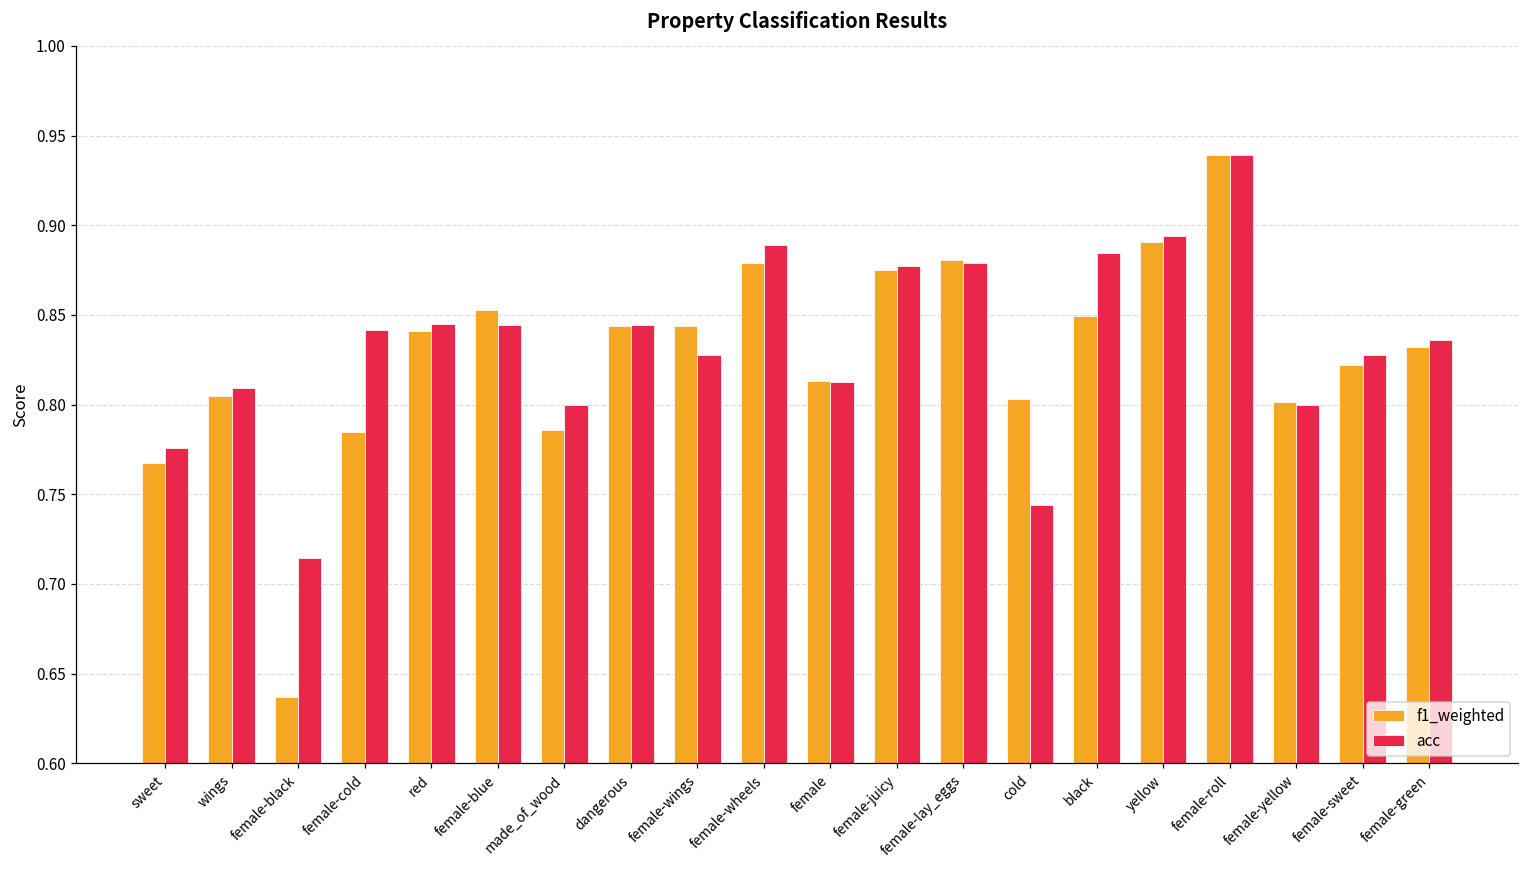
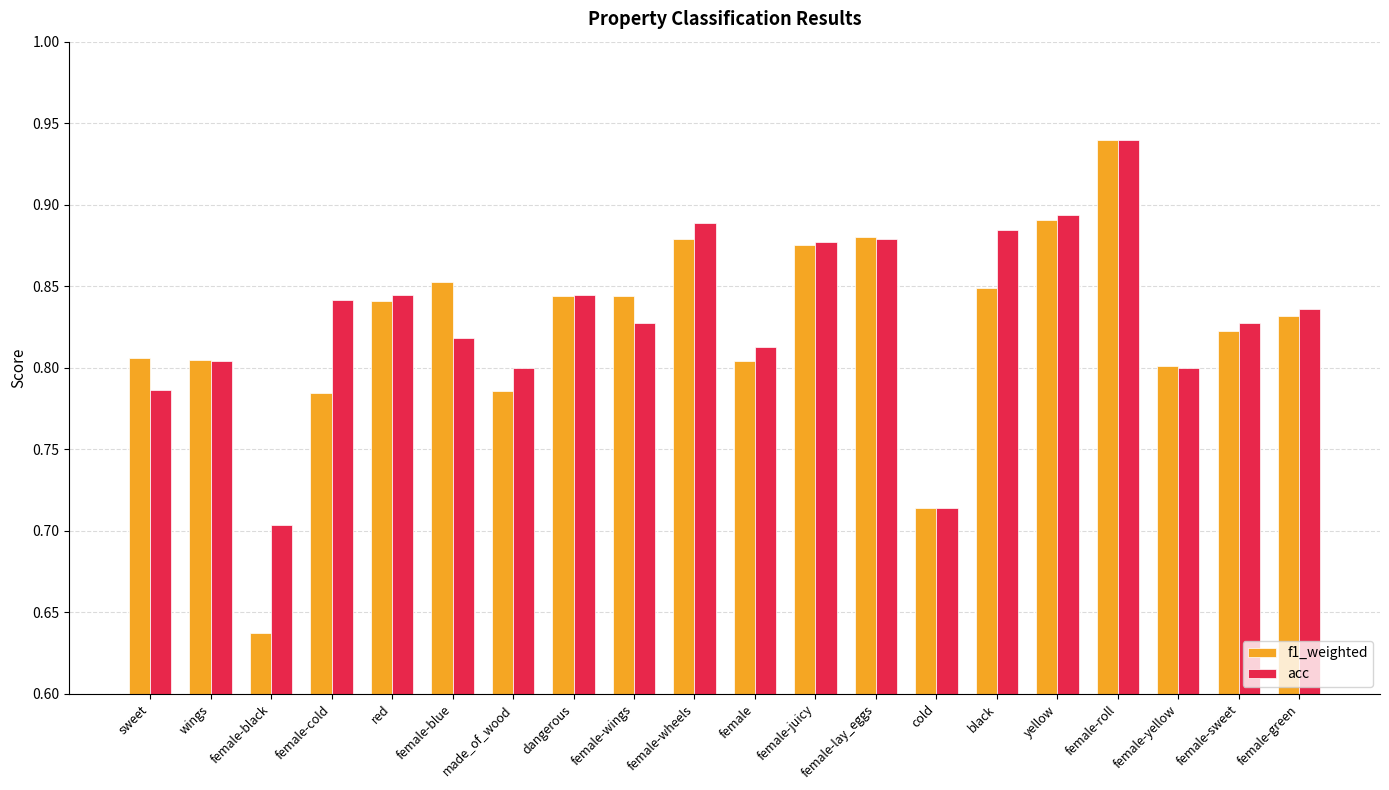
  {
    "f1_weighted": {
-     "sweet": 0.767,
+     "sweet": 0.806,
      "wings": 0.805,
      "female-black": 0.637,
      "female-cold": 0.785,
      "red": 0.841,
      "female-blue": 0.853,
      "made_of_wood": 0.786,
      "dangerous": 0.844,
      "female-wings": 0.844,
      "female-wheels": 0.879,
-     "female": 0.813,
+     "female": 0.804,
      "female-juicy": 0.875,
      "female-lay_eggs": 0.880,
-     "cold": 0.803,
+     "cold": 0.714,
      "black": 0.849,
      "yellow": 0.891,
      "female-roll": 0.939,
      "female-yellow": 0.801,
      "female-sweet": 0.822,
      "female-green": 0.832
    },
    "acc": {
-     "sweet": 0.776,
-     "wings": 0.809,
-     "female-black": 0.714,
+     "sweet": 0.786,
+     "wings": 0.804,
+     "female-black": 0.704,
      "female-cold": 0.842,
      "red": 0.845,
-     "female-blue": 0.845,
+     "female-blue": 0.818,
      "made_of_wood": 0.800,
      "dangerous": 0.844,
      "female-wings": 0.828,
      "female-wheels": 0.889,
      "female": 0.813,
      "female-juicy": 0.877,
      "female-lay_eggs": 0.879,
-     "cold": 0.744,
+     "cold": 0.714,
      "black": 0.884,
      "yellow": 0.894,
      "female-roll": 0.939,
      "female-yellow": 0.800,
      "female-sweet": 0.828,
      "female-green": 0.836
    }
  }
